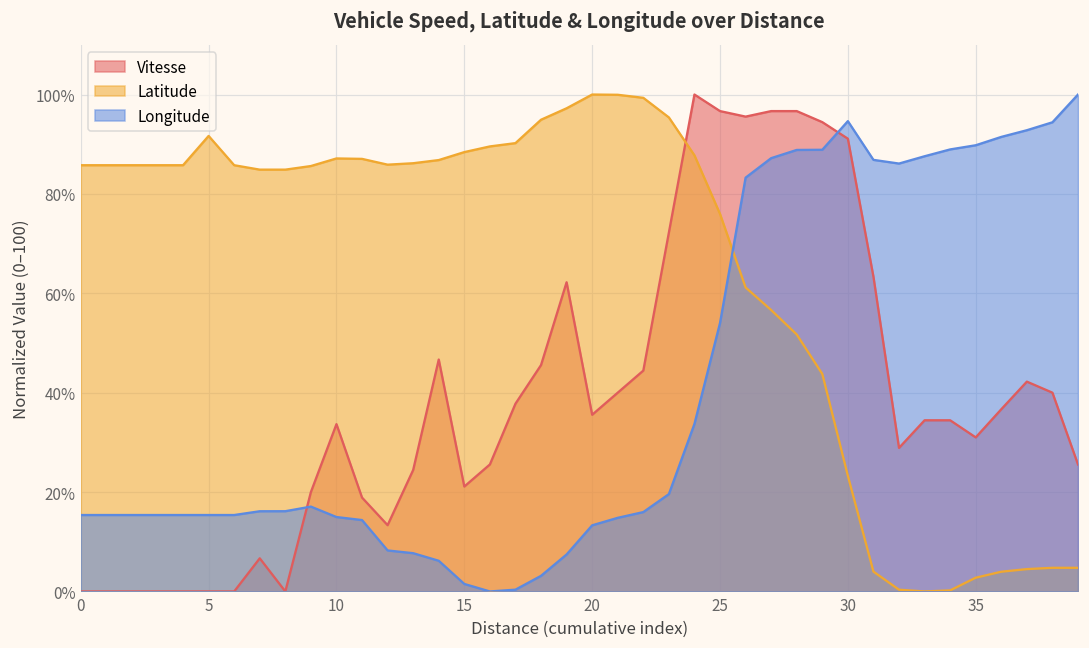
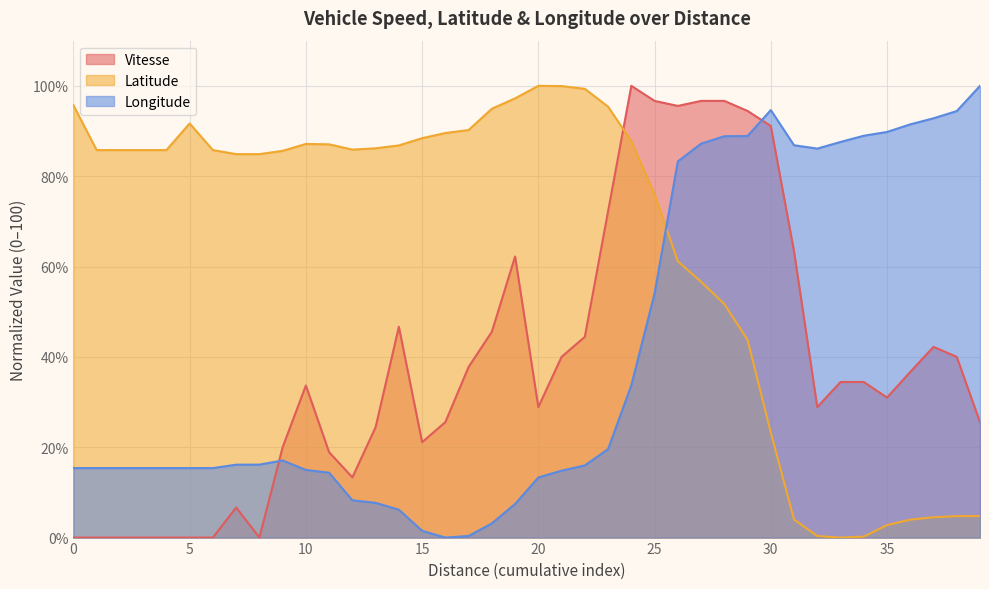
  {
    "Vitesse": {
      "0": "0%",
      "5": "0%",
      "10": "34%",
      "15": "21%",
-     "20": "36%",
+     "20": "29%",
      "25": "97%",
      "30": "91%",
      "35": "31%"
    },
    "Latitude": {
-     "0": "86%",
+     "0": "96%",
      "5": "92%",
      "10": "87%",
      "15": "88%",
      "20": "100%",
      "25": "76%",
      "30": "23%",
      "35": "3%"
    },
    "Longitude": {
      "0": "15%",
      "5": "15%",
      "10": "15%",
      "15": "2%",
      "20": "13%",
      "25": "54%",
      "30": "95%",
      "35": "90%"
    }
  }
